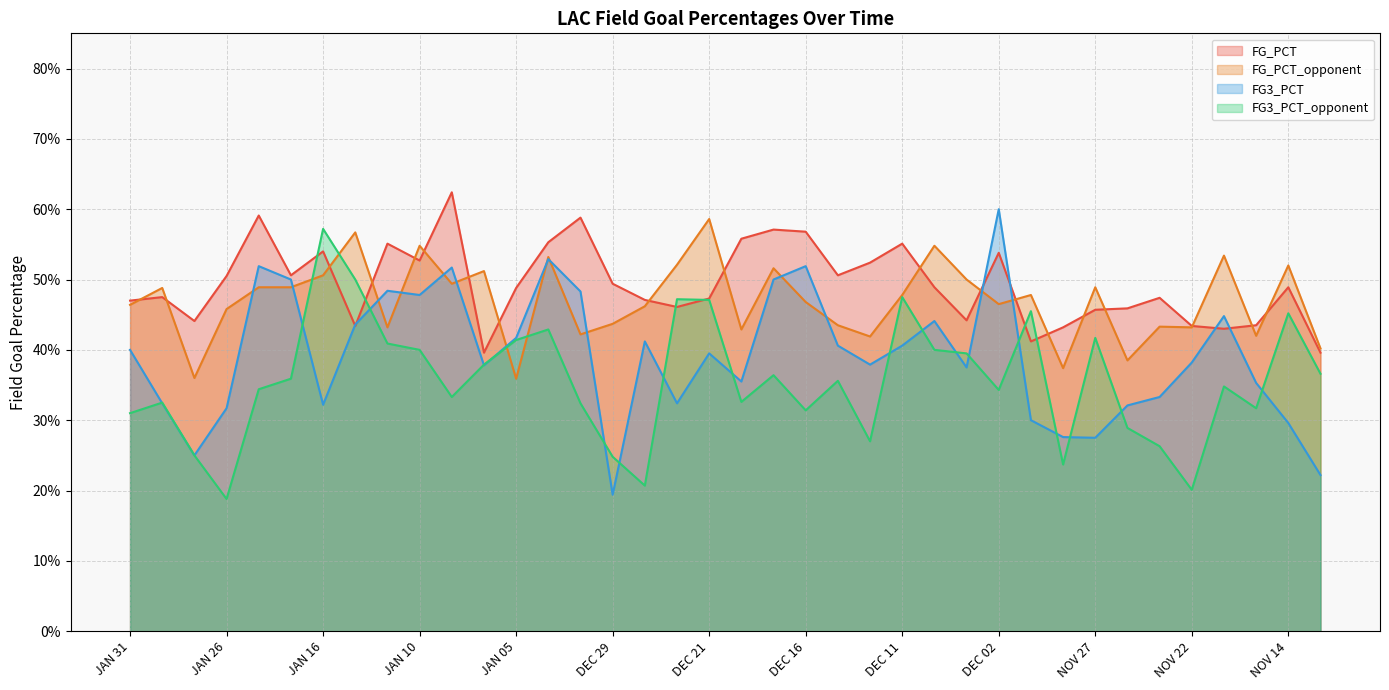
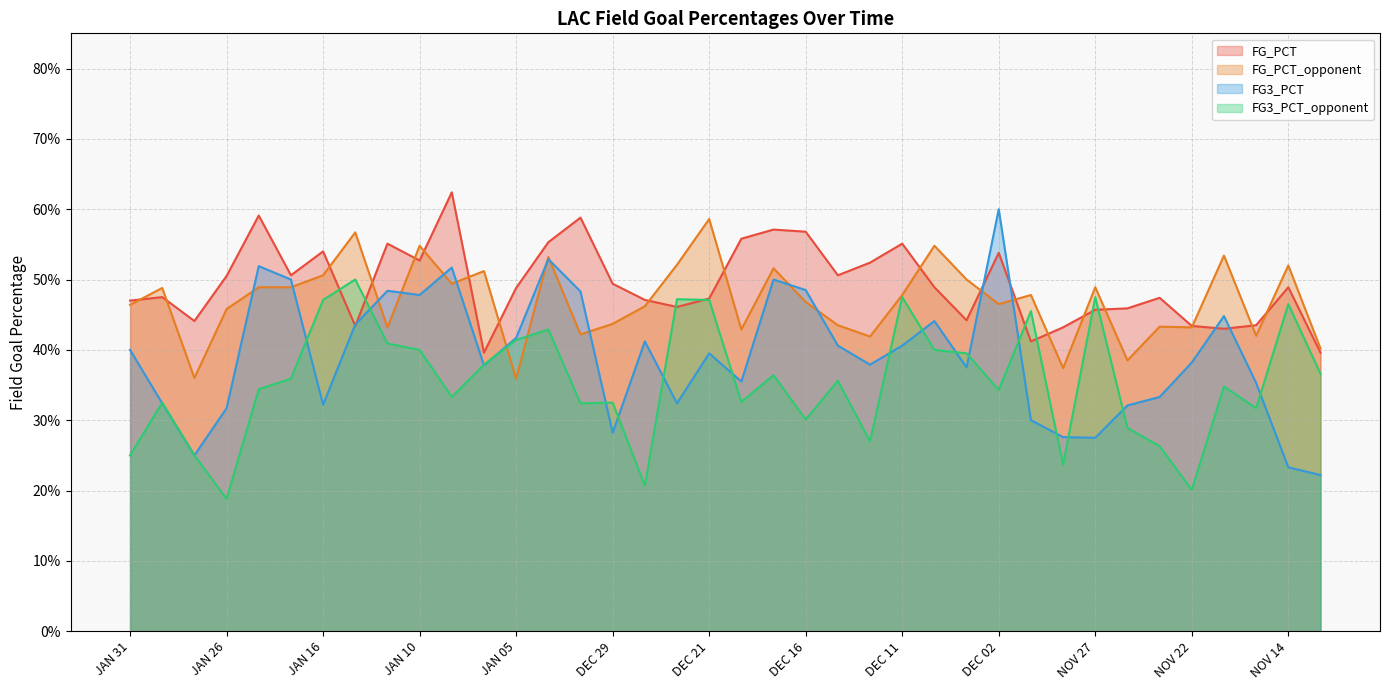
  {
    "FG3_PCT": {
      "JAN 31": "40%",
      "JAN 26": "32%",
      "JAN 16": "32%",
      "JAN 10": "48%",
-     "DEC 29": "19%",
+     "DEC 29": "28%",
      "DEC 21": "40%",
-     "DEC 16": "52%",
+     "DEC 16": "49%",
      "DEC 11": "41%",
      "DEC 02": "60%",
      "NOV 27": "28%",
      "NOV 22": "38%",
-     "NOV 14": "30%"
+     "NOV 14": "23%"
    },
    "FG3_PCT_opponent": {
-     "JAN 31": "31%",
+     "JAN 31": "25%",
      "JAN 26": "19%",
-     "JAN 16": "57%",
+     "JAN 16": "47%",
      "JAN 10": "40%",
-     "DEC 29": "25%",
-     "DEC 16": "31%",
+     "DEC 29": "33%",
+     "DEC 16": "30%",
      "DEC 02": "34%",
-     "NOV 27": "42%",
+     "NOV 27": "48%",
      "NOV 22": "20%",
-     "NOV 14": "45%"
+     "NOV 14": "47%"
    }
  }
